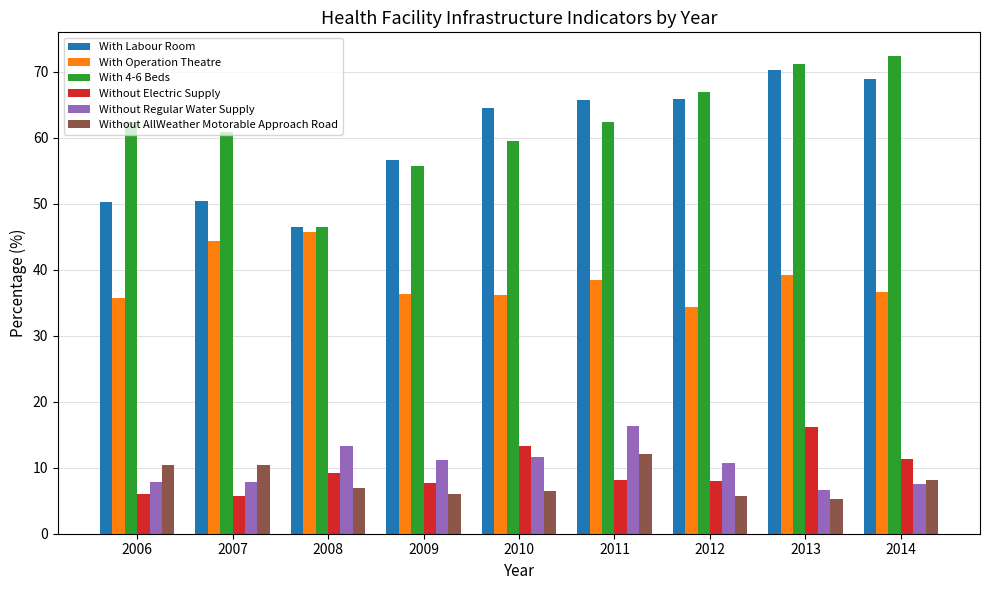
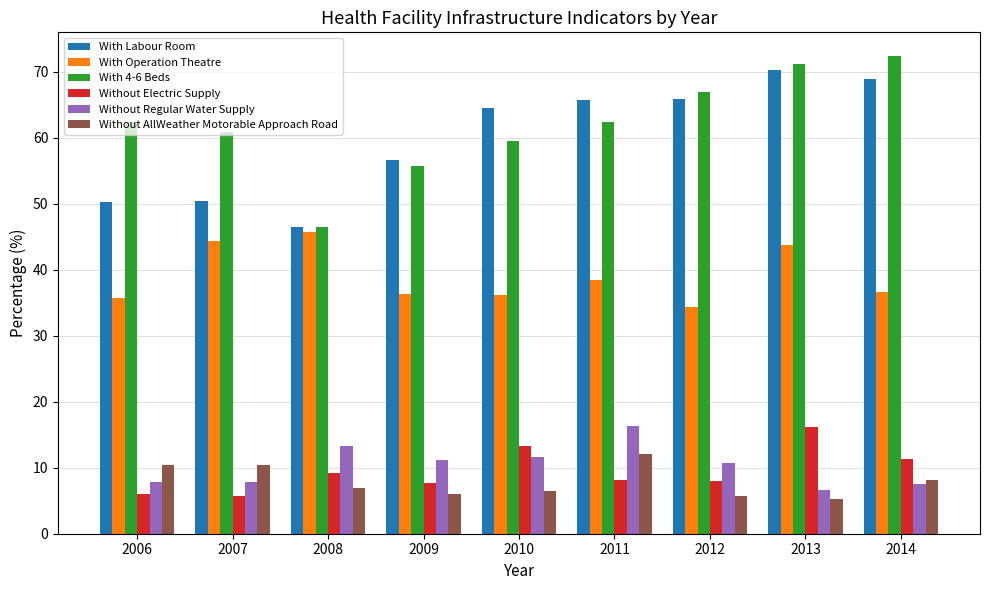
  {
    "With Labour Room": {
      "2006": 50,
      "2007": 50,
      "2008": 46,
      "2009": 57,
      "2010": 65,
      "2011": 66,
      "2012": 66,
      "2013": 70,
      "2014": 69
    },
    "With Operation Theatre": {
      "2006": 36,
      "2007": 44,
      "2008": 46,
      "2009": 36,
      "2010": 36,
      "2011": 38,
      "2012": 34,
-     "2013": 39,
+     "2013": 44,
      "2014": 37
    },
    "With 4-6 Beds": {
      "2008": 47,
      "2009": 56,
      "2010": 60,
      "2011": 62,
      "2012": 67,
      "2013": 71,
      "2014": 72
    },
    "Without Electric Supply": {
      "2006": 6,
      "2007": 6,
      "2008": 9,
      "2009": 8,
      "2010": 13,
      "2011": 8,
      "2012": 8,
      "2013": 16,
      "2014": 11
    },
    "Without Regular Water Supply": {
      "2006": 8,
      "2007": 8,
      "2008": 13,
      "2009": 11,
      "2010": 12,
      "2011": 16,
      "2012": 11,
      "2013": 7,
      "2014": 8
    },
    "Without AllWeather Motorable Approach Road": {
      "2006": 10,
      "2007": 10,
      "2008": 7,
      "2009": 6,
      "2010": 6,
      "2011": 12,
      "2012": 6,
      "2013": 5,
      "2014": 8
    }
  }
